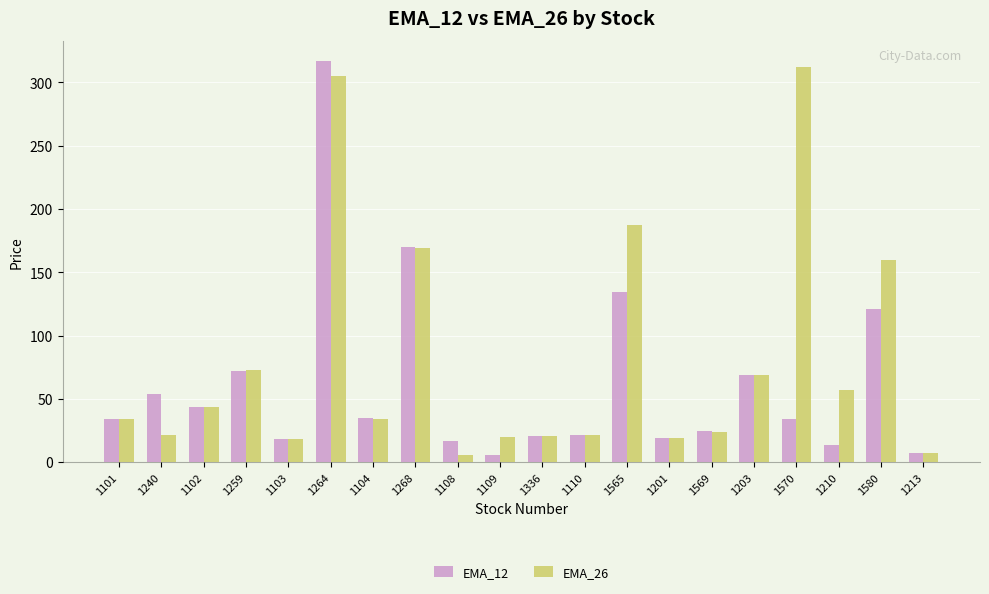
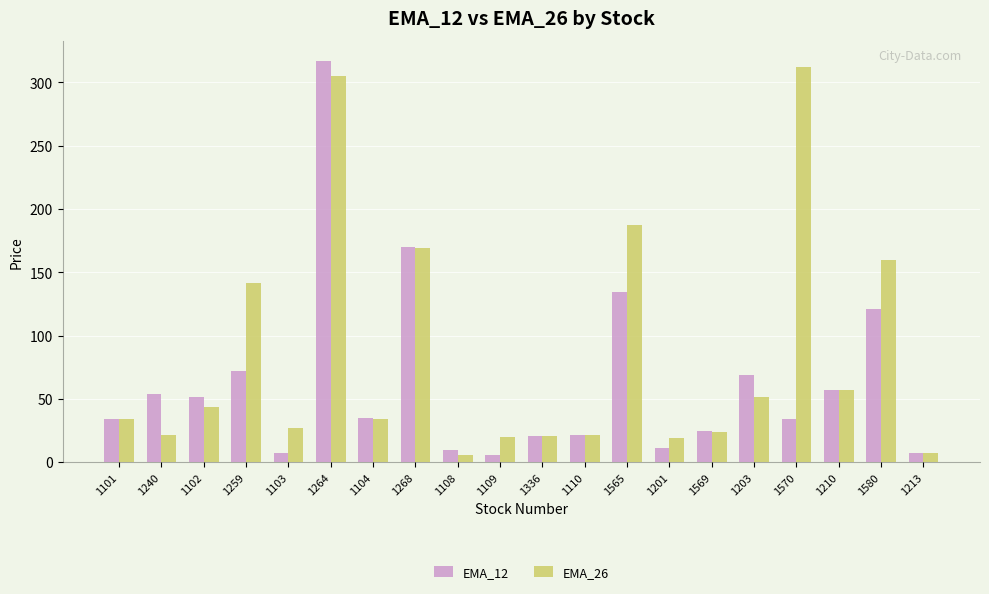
  {
    "EMA_12": {
      "1101": 34,
      "1240": 54,
-     "1102": 44,
+     "1102": 51,
      "1259": 72,
-     "1103": 18,
+     "1103": 7,
      "1264": 317,
      "1104": 35,
      "1268": 170,
-     "1108": 17,
+     "1108": 9,
      "1109": 5,
      "1336": 20,
      "1110": 21,
      "1565": 134,
-     "1201": 19,
+     "1201": 11,
      "1569": 24,
      "1203": 68,
      "1570": 34,
-     "1210": 14,
+     "1210": 57,
      "1580": 121,
      "1213": 7
    },
    "EMA_26": {
      "1101": 34,
      "1240": 21,
      "1102": 43,
-     "1259": 73,
-     "1103": 18,
+     "1259": 142,
+     "1103": 27,
      "1264": 305,
      "1104": 34,
      "1268": 169,
      "1108": 6,
      "1109": 20,
      "1336": 20,
      "1110": 21,
      "1565": 188,
      "1201": 19,
      "1569": 24,
-     "1203": 69,
+     "1203": 51,
      "1570": 312,
      "1210": 57,
      "1580": 159,
      "1213": 7
    }
  }
